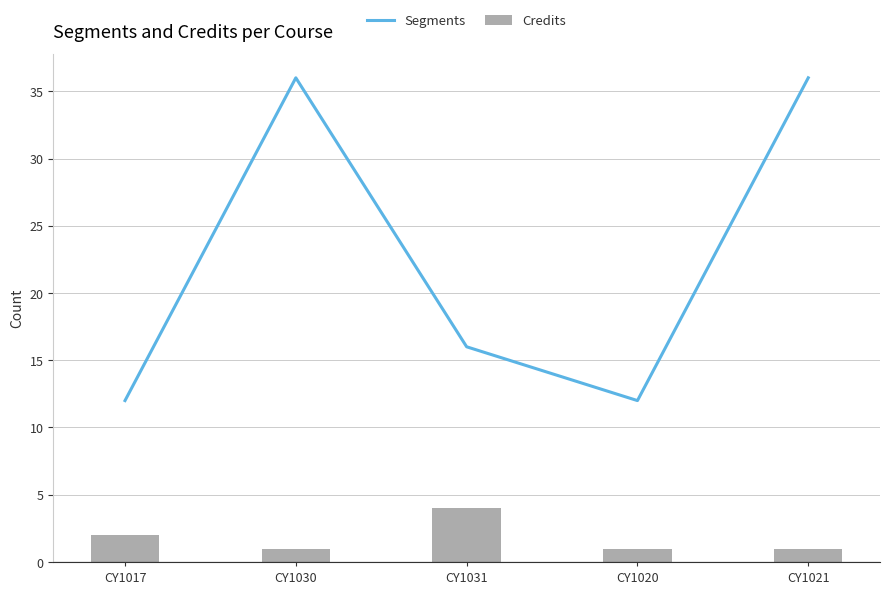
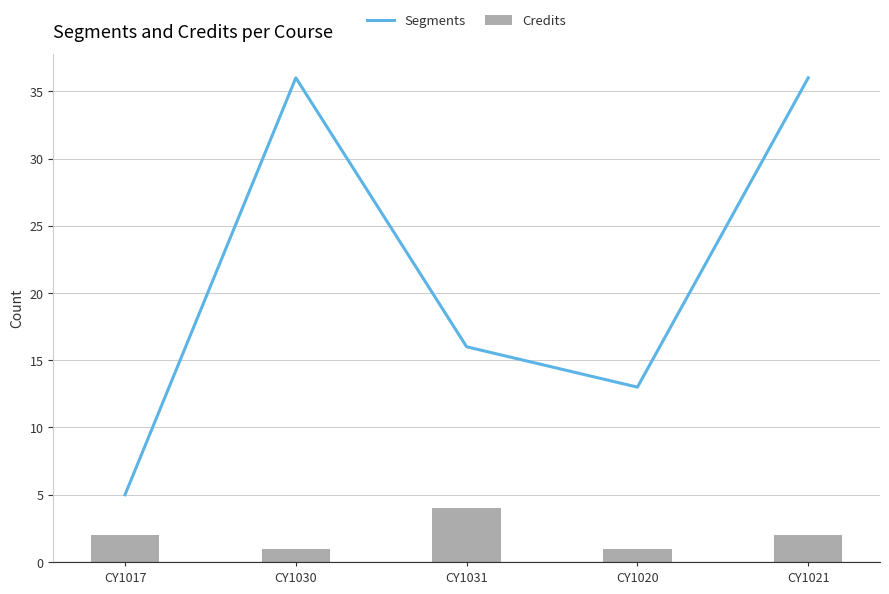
  {
    "Segments": {
-     "CY1017": 12,
+     "CY1017": 5,
      "CY1030": 36,
      "CY1031": 16,
-     "CY1020": 12,
+     "CY1020": 13,
      "CY1021": 36
    },
    "Credits": {
      "CY1017": 2,
      "CY1030": 1,
      "CY1031": 4,
      "CY1020": 1,
-     "CY1021": 1
+     "CY1021": 2
    }
  }
